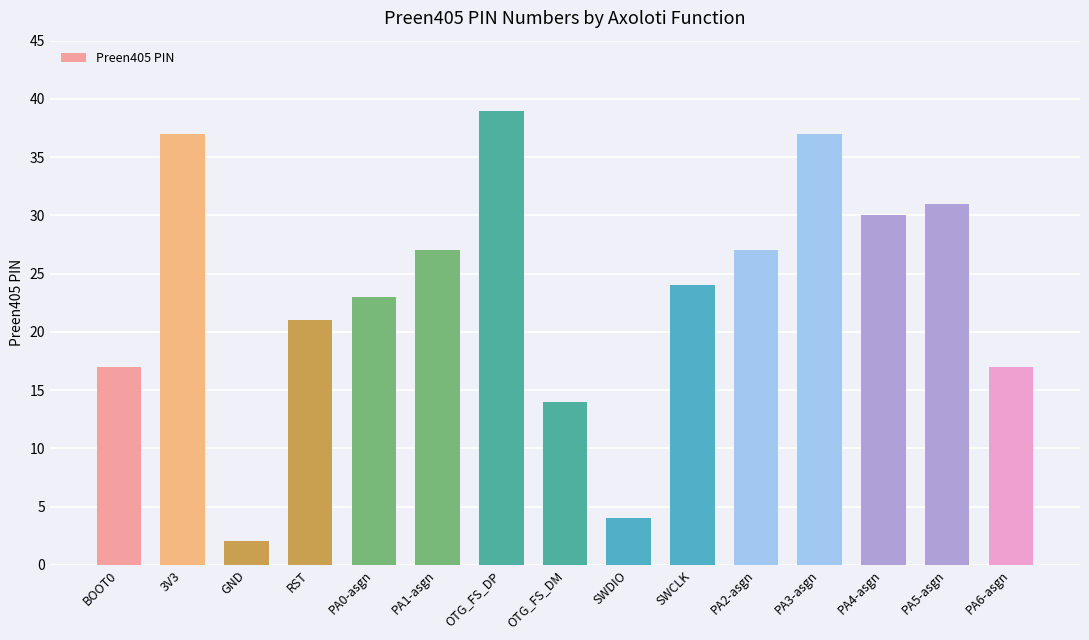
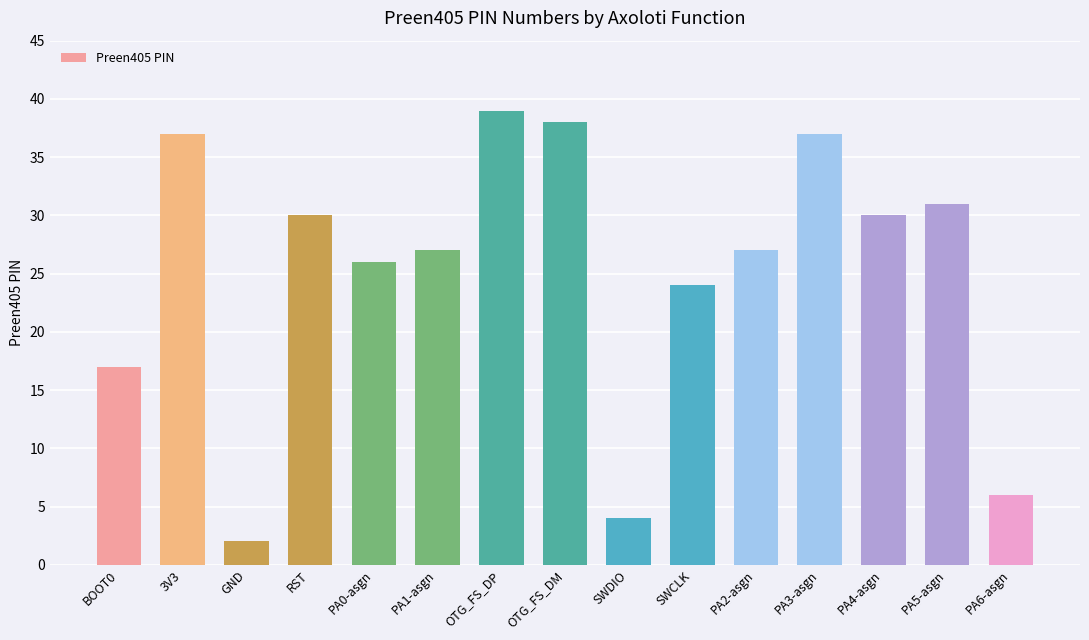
  {
    "BOOT0": 17,
    "3V3": 37,
    "GND": 2,
-   "RST": 21,
-   "PA0-asgn": 23,
+   "RST": 30,
+   "PA0-asgn": 26,
    "PA1-asgn": 27,
    "OTG_FS_DP": 39,
-   "OTG_FS_DM": 14,
+   "OTG_FS_DM": 38,
    "SWDIO": 4,
    "SWCLK": 24,
    "PA2-asgn": 27,
    "PA3-asgn": 37,
    "PA4-asgn": 30,
    "PA5-asgn": 31,
-   "PA6-asgn": 17
+   "PA6-asgn": 6
  }
